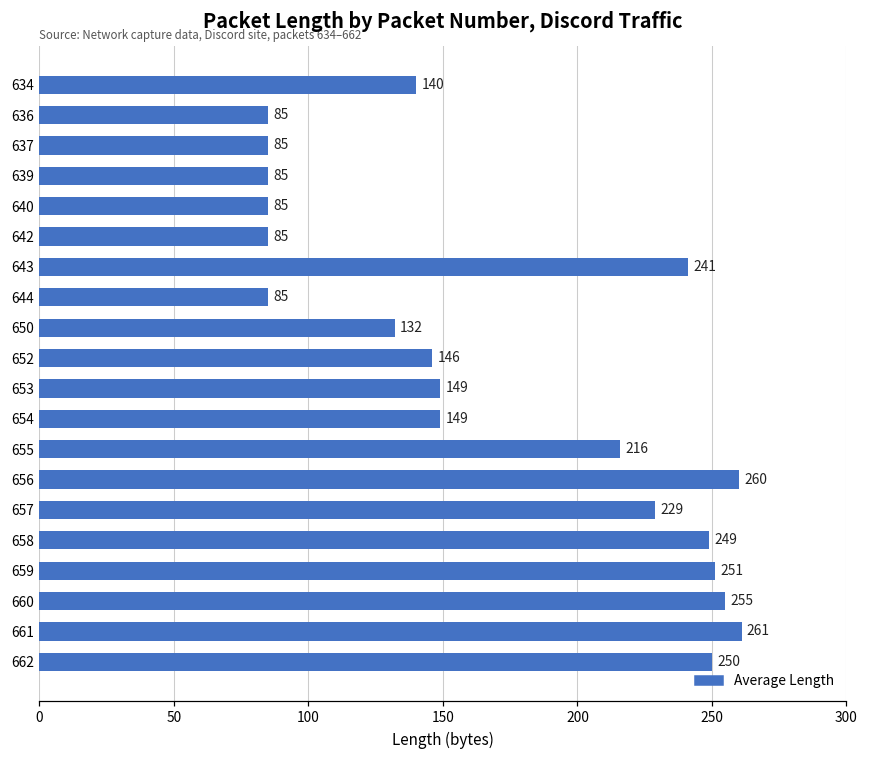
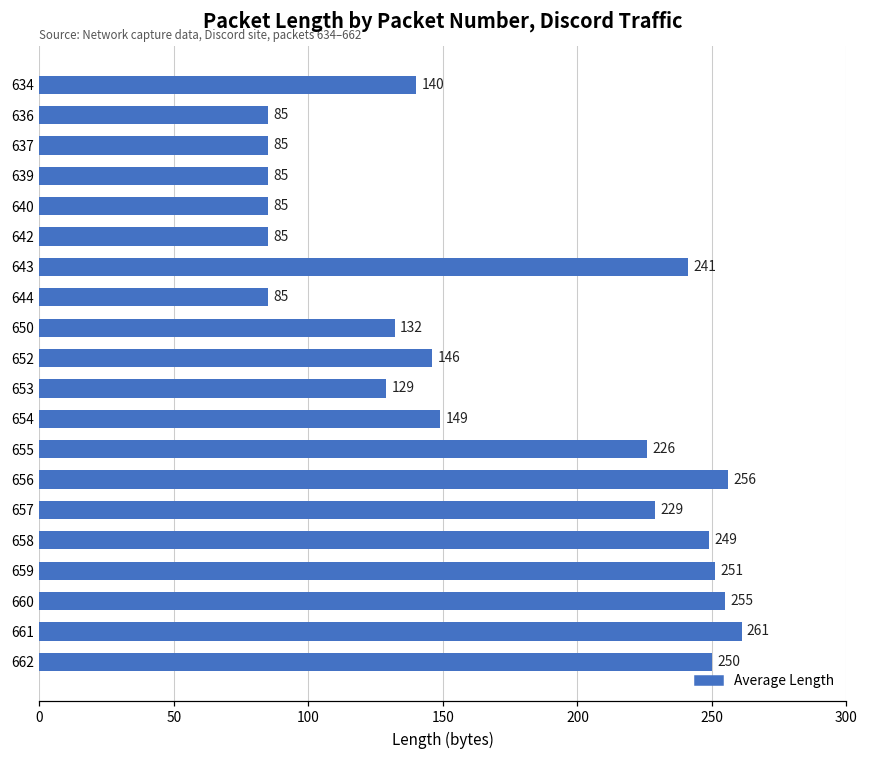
  {
    "634": 140,
    "636": 85,
    "637": 85,
    "639": 85,
    "640": 85,
    "642": 85,
    "643": 241,
    "644": 85,
    "650": 132,
    "652": 146,
-   "653": 149,
+   "653": 129,
    "654": 149,
-   "655": 216,
-   "656": 260,
+   "655": 226,
+   "656": 256,
    "657": 229,
    "658": 249,
    "659": 251,
    "660": 255,
    "661": 261,
    "662": 250
  }
